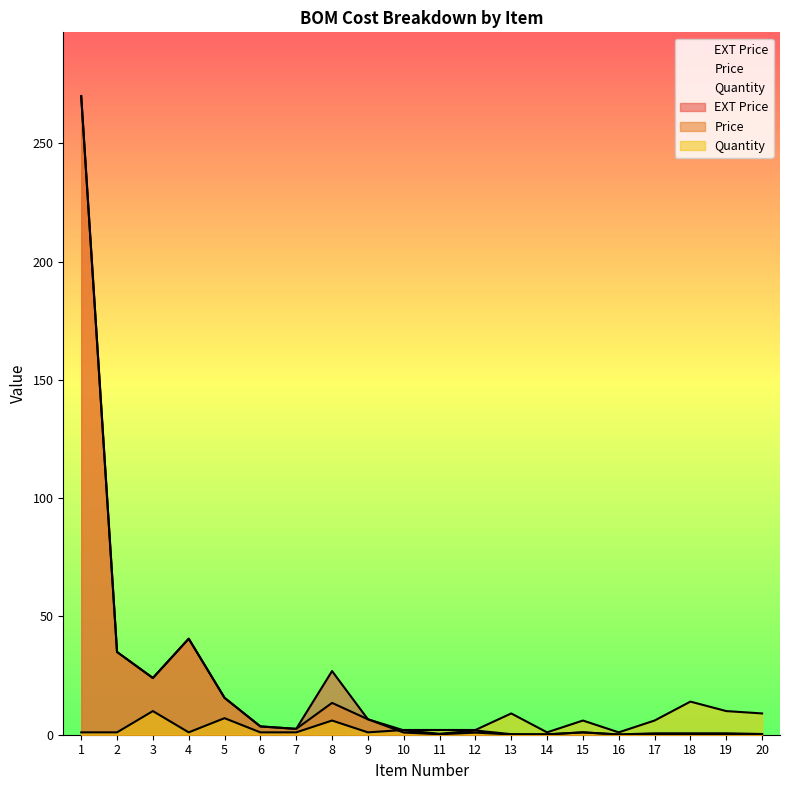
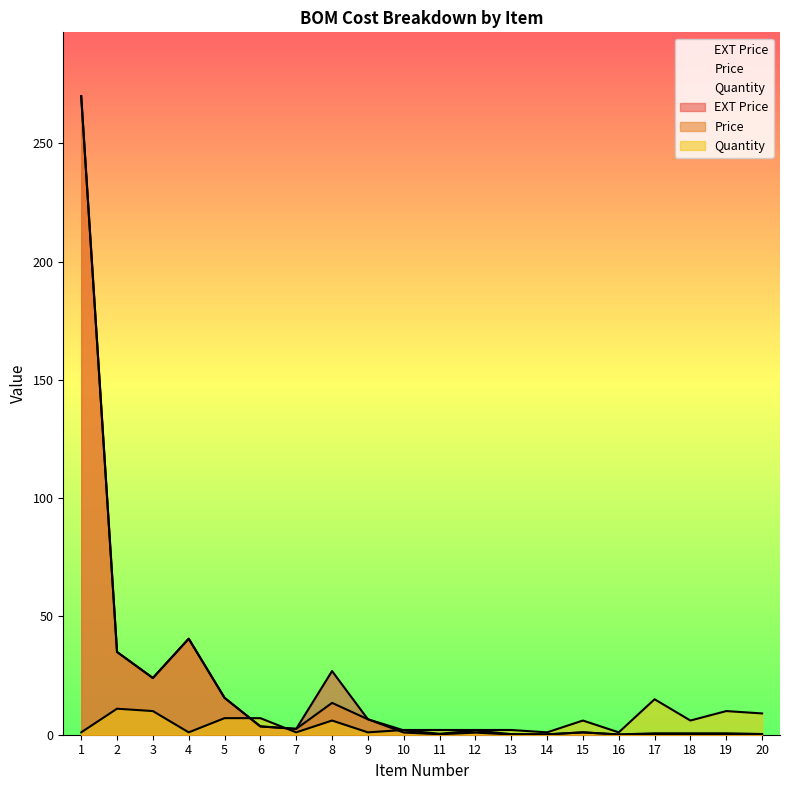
  {
    "Quantity": {
      "1": 1,
-     "2": 1,
+     "2": 11,
      "3": 10,
      "4": 1,
      "5": 7,
-     "6": 1,
+     "6": 7,
      "7": 1,
      "8": 6,
      "9": 1,
      "11": 2,
-     "13": 9,
+     "13": 2,
      "15": 6,
-     "17": 6,
-     "18": 14,
+     "17": 15,
+     "18": 6,
      "19": 10,
      "20": 9
    }
  }
